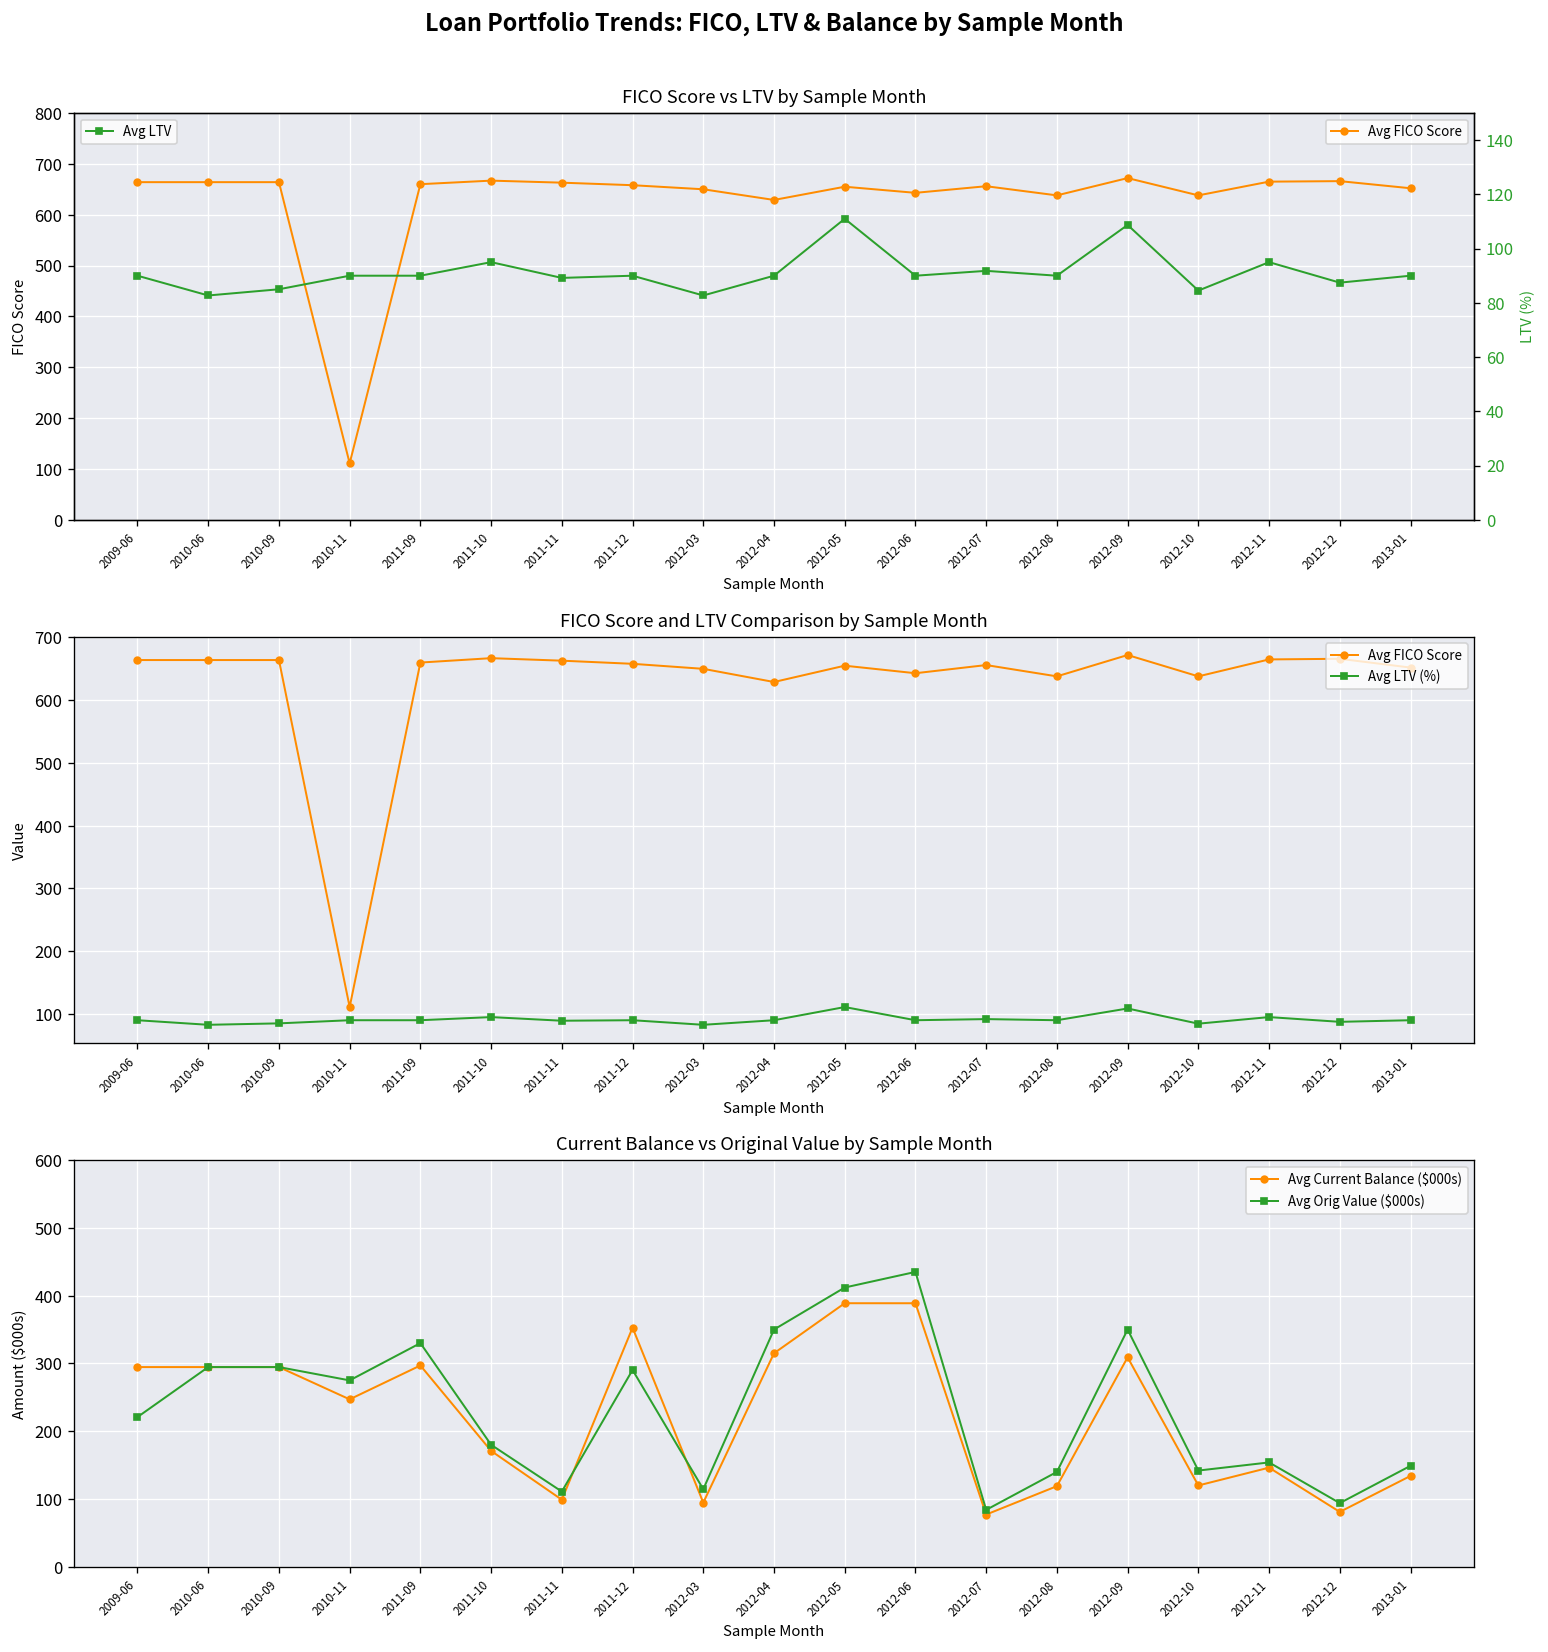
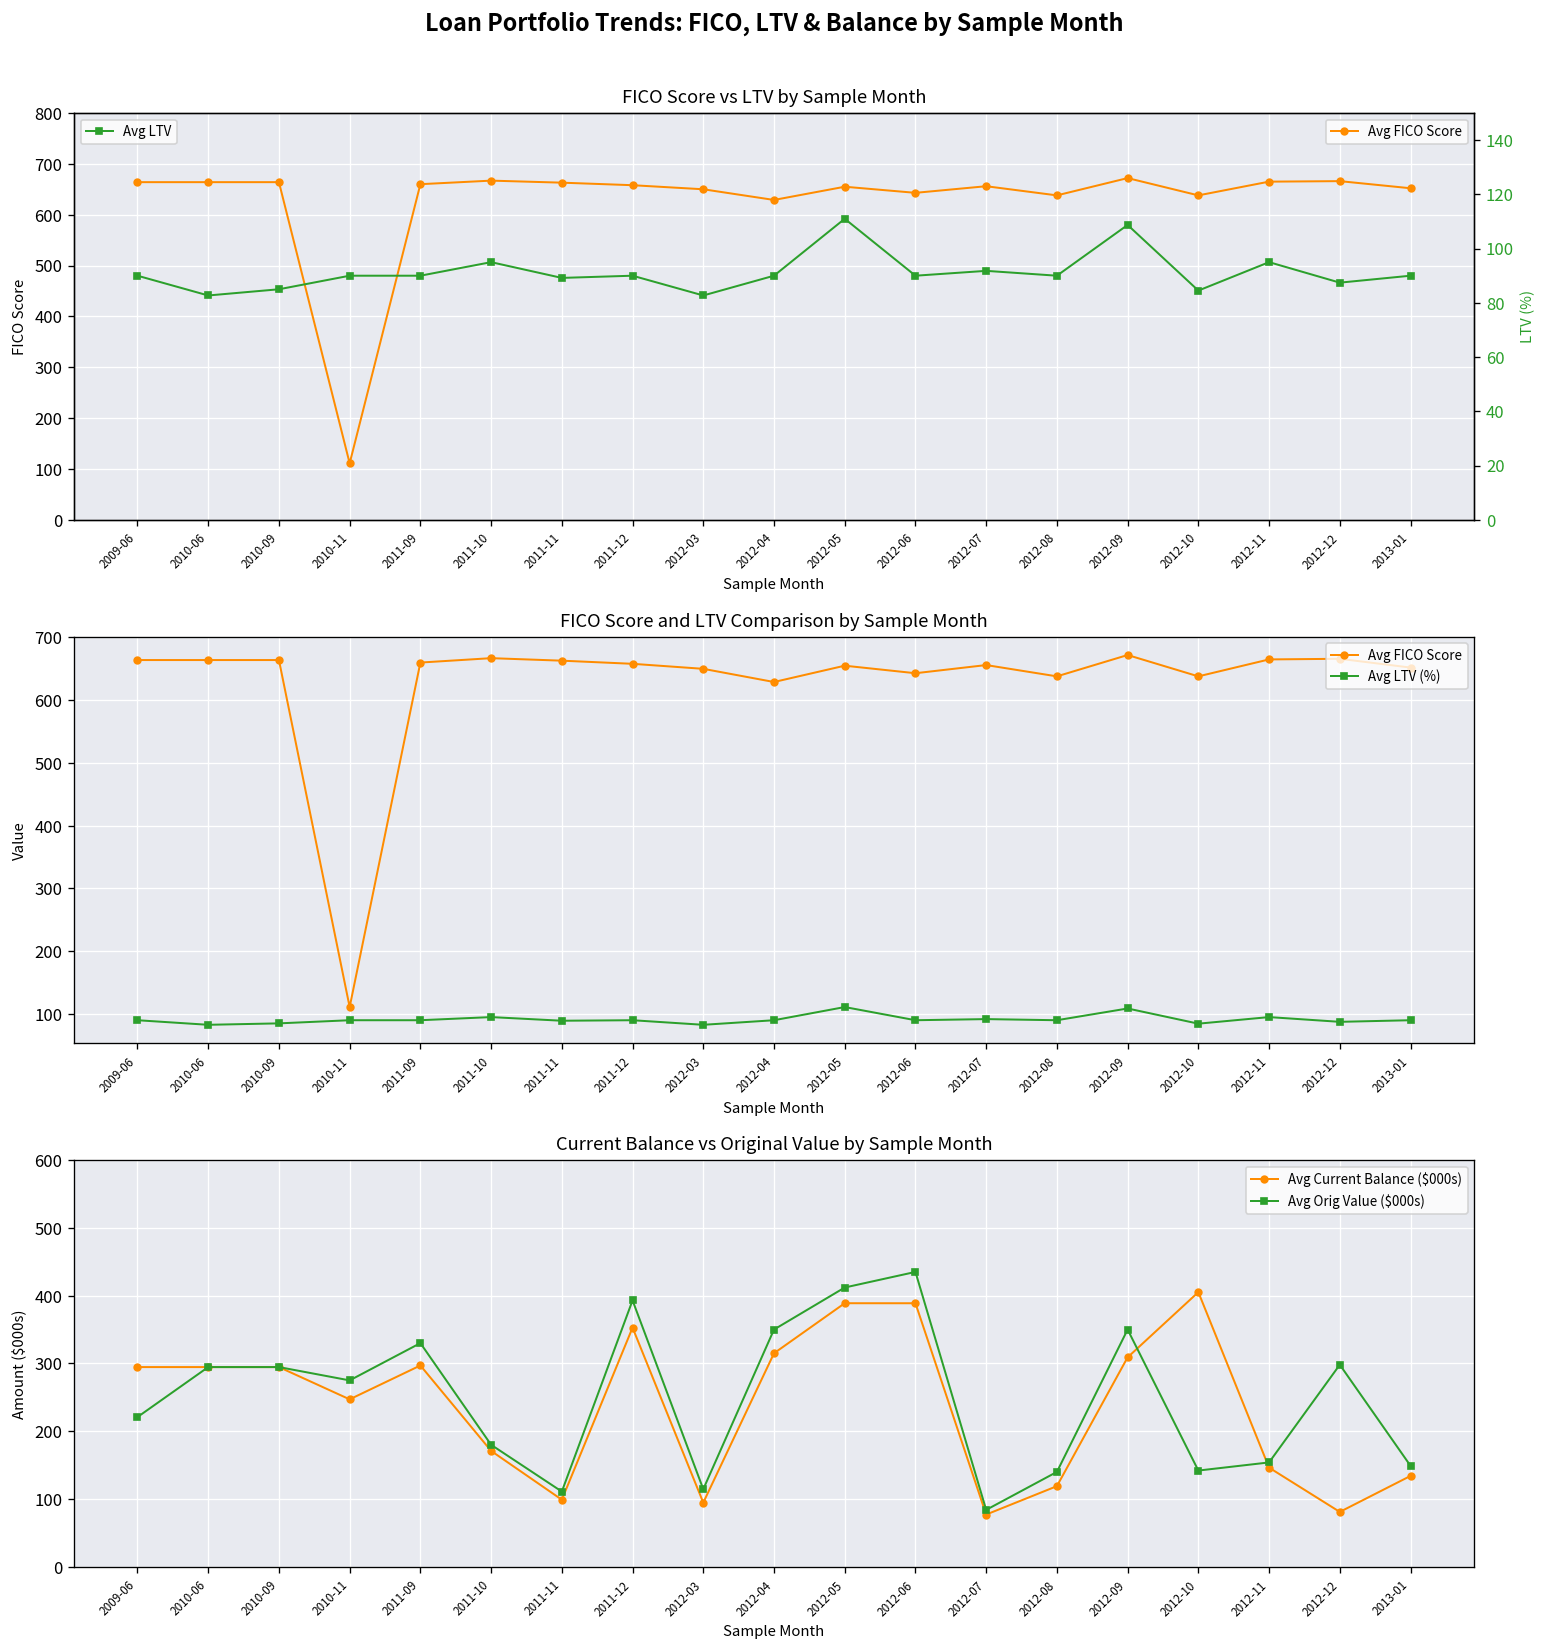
  {
    "FICO Score and LTV Comparison by Sample Month": {
      "Avg FICO Score": {
        "2009-06": 660,
        "2010-06": 660,
        "2010-09": 660,
        "2010-11": 110,
        "2011-09": 660,
        "2011-10": 670,
        "2011-11": 660,
        "2011-12": 660,
        "2012-03": 650,
        "2012-04": 630,
        "2012-05": 660,
        "2012-06": 640,
        "2012-07": 660,
        "2012-08": 640,
        "2012-09": 670,
        "2012-10": 640,
        "2012-11": 670
      },
      "Avg LTV (%)": {
        "2009-06": 90,
        "2010-06": 80,
        "2010-09": 90,
        "2010-11": 90,
        "2011-09": 90,
        "2011-10": 100,
        "2011-11": 90,
        "2011-12": 90,
        "2012-03": 80,
        "2012-04": 90,
        "2012-05": 110,
        "2012-06": 90,
        "2012-07": 90,
        "2012-08": 90,
        "2012-09": 110,
        "2012-10": 80,
        "2012-11": 100,
        "2012-12": 90,
        "2013-01": 90
      }
    },
    "Current Balance vs Original Value by Sample Month": {
      "Avg Current Balance ($000s)": {
        "2009-06": 290,
        "2010-11": 250,
        "2011-09": 300,
        "2011-10": 170,
        "2011-11": 100,
        "2011-12": 350,
        "2012-03": 90,
        "2012-04": 320,
        "2012-05": 390,
        "2012-06": 390,
        "2012-07": 80,
        "2012-08": 120,
        "2012-09": 310,
-       "2012-10": 120,
+       "2012-10": 410,
        "2012-11": 150,
        "2012-12": 80,
        "2013-01": 130
      },
      "Avg Orig Value ($000s)": {
        "2009-06": 220,
        "2010-11": 280,
        "2011-09": 330,
        "2011-10": 180,
        "2011-11": 110,
-       "2011-12": 290,
+       "2011-12": 390,
        "2012-03": 110,
        "2012-04": 350,
        "2012-05": 410,
        "2012-06": 440,
        "2012-07": 80,
        "2012-08": 140,
        "2012-09": 350,
        "2012-10": 140,
        "2012-11": 150,
-       "2012-12": 90,
+       "2012-12": 300,
        "2013-01": 150
      }
    }
  }
